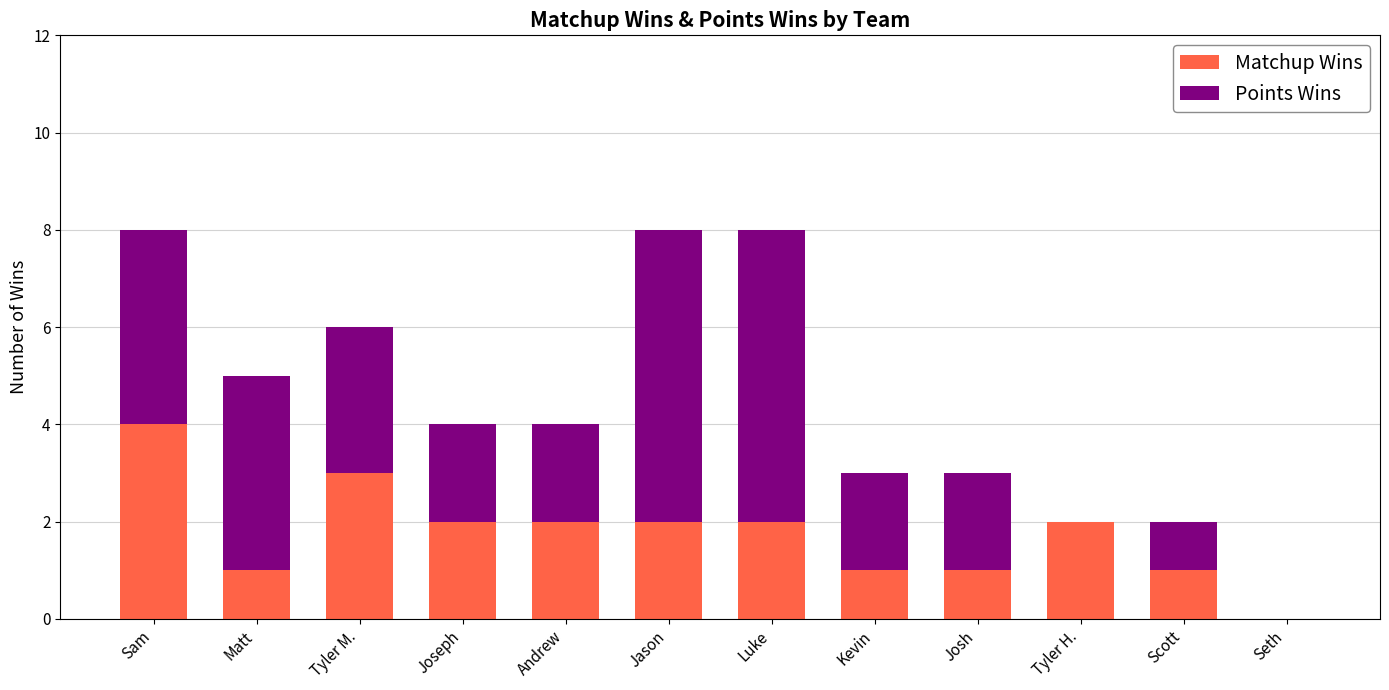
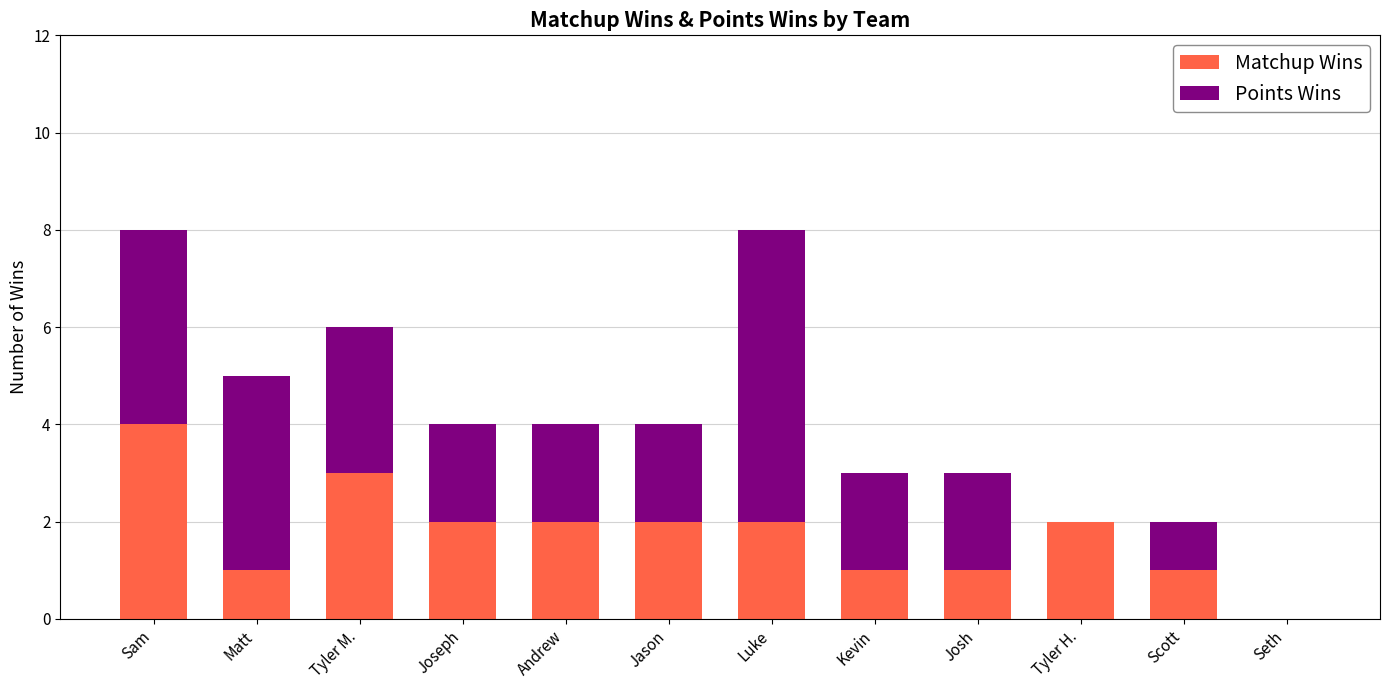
  {
    "Matchup Wins": {
      "Sam": 4,
      "Matt": 1,
      "Tyler M.": 3,
      "Joseph": 2,
      "Andrew": 2,
      "Jason": 2,
      "Luke": 2,
      "Kevin": 1,
      "Josh": 1,
      "Tyler H.": 2,
      "Scott": 1,
      "Seth": 0
    },
    "Points Wins": {
      "Sam": 4,
      "Matt": 4,
      "Tyler M.": 3,
      "Joseph": 2,
      "Andrew": 2,
-     "Jason": 6,
+     "Jason": 2,
      "Luke": 6,
      "Kevin": 2,
      "Josh": 2,
      "Tyler H.": 0,
      "Scott": 1,
      "Seth": 0
    }
  }
